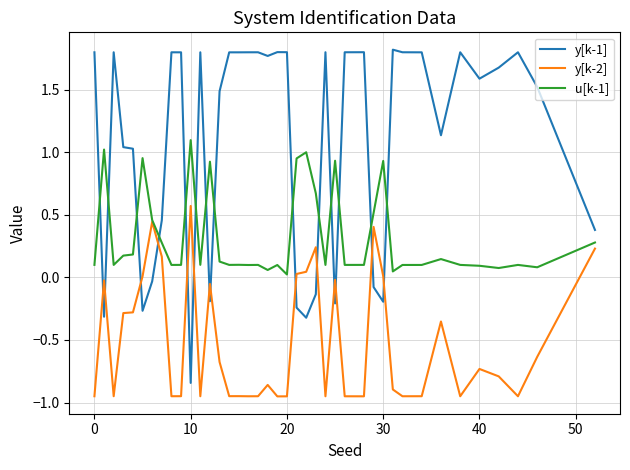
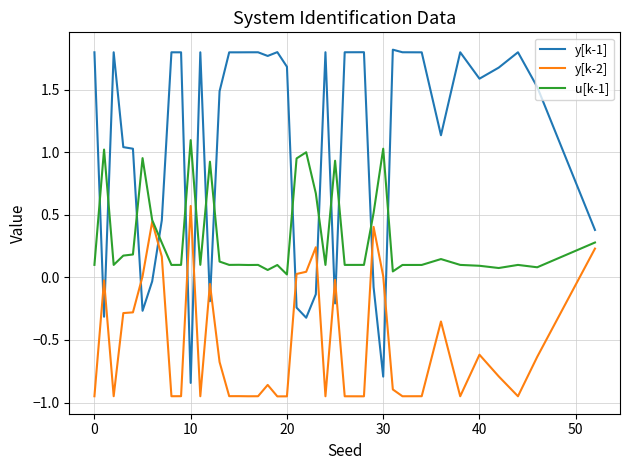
  {
    "y[k-1]": {
      "0": 1.80,
      "10": -0.84,
-     "20": 1.80,
-     "30": -0.19,
+     "20": 1.68,
+     "30": -0.79,
      "40": 1.59
    },
    "y[k-2]": {
      "0": -0.95,
      "10": 0.57,
      "20": -0.95,
      "30": 0.01,
-     "40": -0.73
+     "40": -0.62
    },
    "u[k-1]": {
      "0": 0.10,
      "10": 1.10,
      "20": 0.02,
-     "30": 0.93,
+     "30": 1.03,
      "40": 0.09
    }
  }
